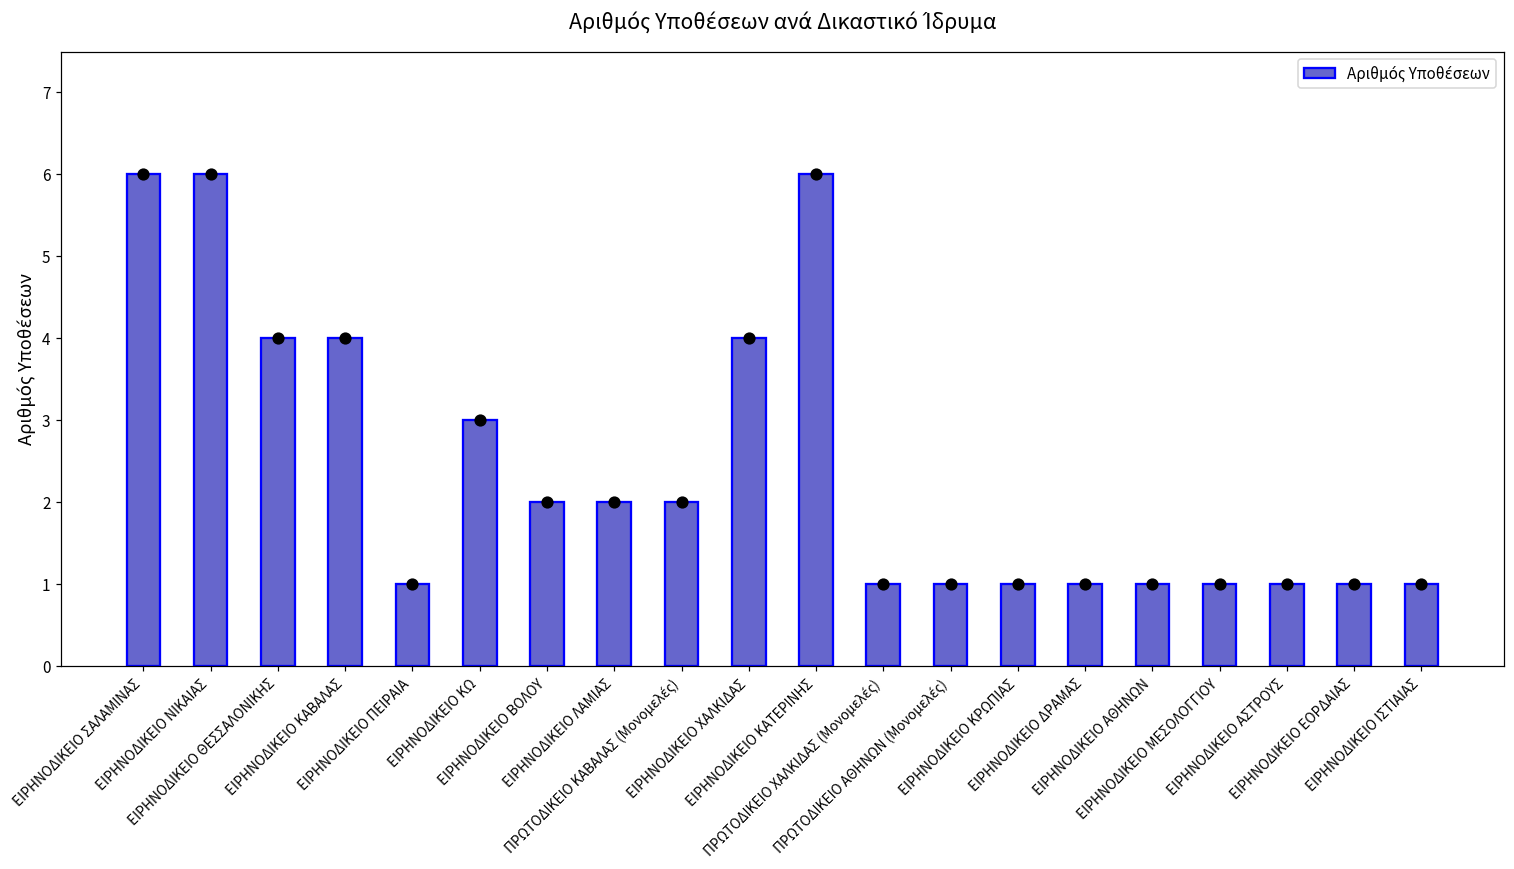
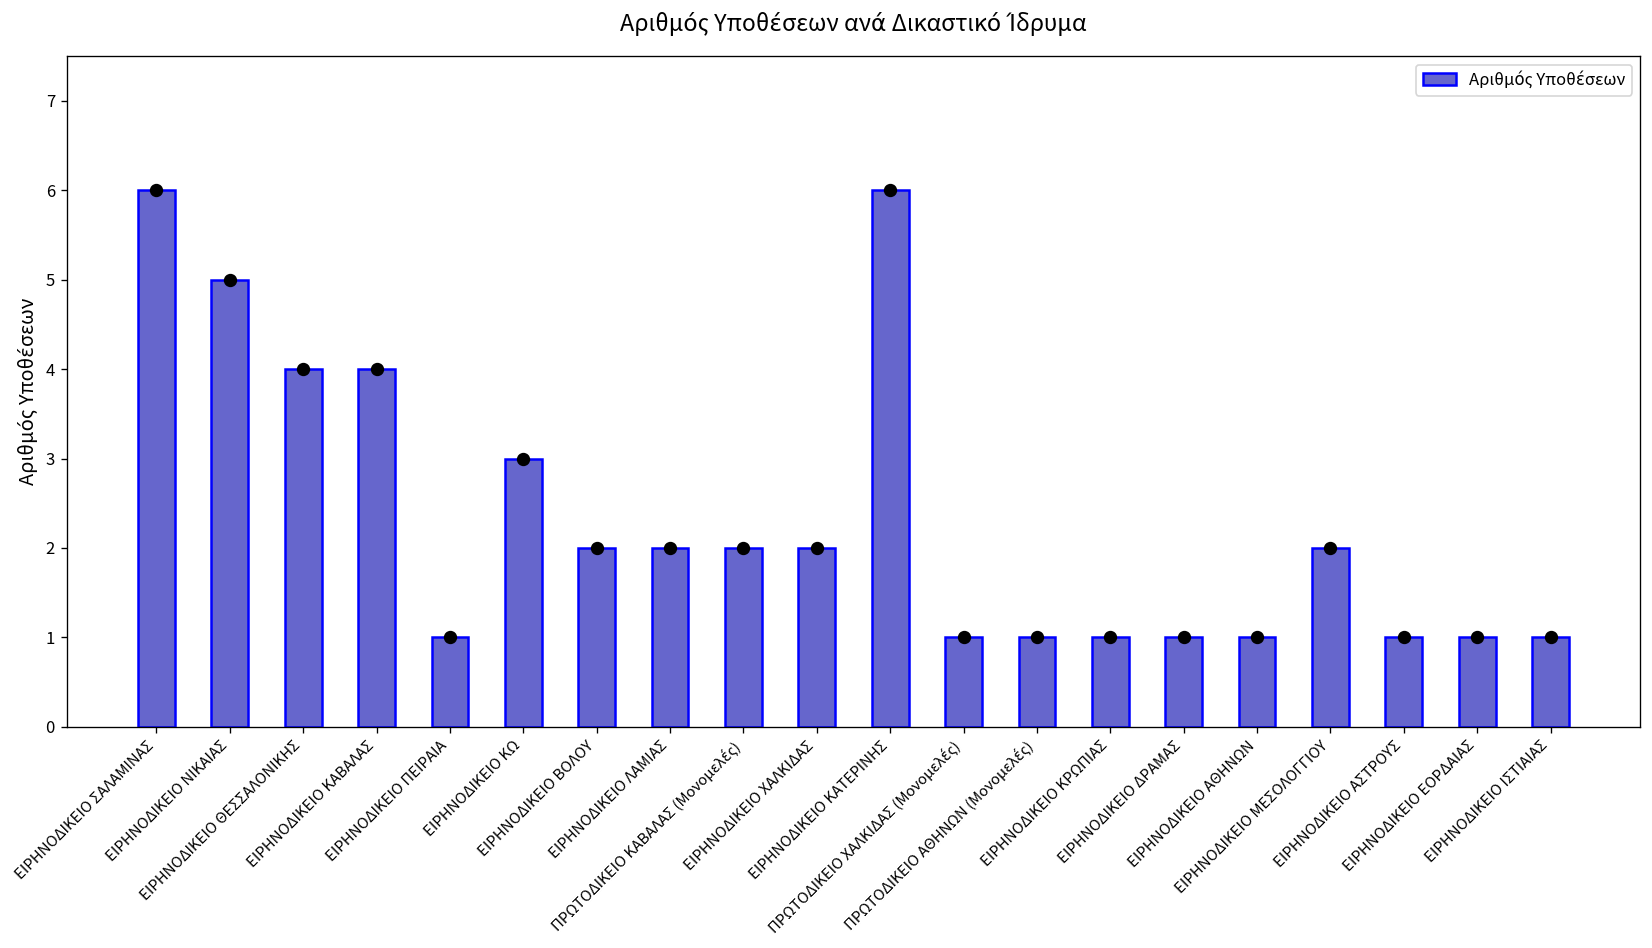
  {
    "Αριθμός Υποθέσεων": {
      "ΕΙΡΗΝΟΔΙΚΕΙΟ ΣΑΛΑΜΙΝΑΣ": 6,
-     "ΕΙΡΗΝΟΔΙΚΕΙΟ ΝΙΚΑΙΑΣ": 6,
+     "ΕΙΡΗΝΟΔΙΚΕΙΟ ΝΙΚΑΙΑΣ": 5,
      "ΕΙΡΗΝΟΔΙΚΕΙΟ ΘΕΣΣΑΛΟΝΙΚΗΣ": 4,
      "ΕΙΡΗΝΟΔΙΚΕΙΟ ΚΑΒΑΛΑΣ": 4,
      "ΕΙΡΗΝΟΔΙΚΕΙΟ ΠΕΙΡΑΙΑ": 1,
      "ΕΙΡΗΝΟΔΙΚΕΙΟ ΚΩ": 3,
      "ΕΙΡΗΝΟΔΙΚΕΙΟ ΒΟΛΟΥ": 2,
      "ΕΙΡΗΝΟΔΙΚΕΙΟ ΛΑΜΙΑΣ": 2,
      "ΠΡΩΤΟΔΙΚΕΙΟ ΚΑΒΑΛΑΣ (Μονομελές)": 2,
-     "ΕΙΡΗΝΟΔΙΚΕΙΟ ΧΑΛΚΙΔΑΣ": 4,
+     "ΕΙΡΗΝΟΔΙΚΕΙΟ ΧΑΛΚΙΔΑΣ": 2,
      "ΕΙΡΗΝΟΔΙΚΕΙΟ ΚΑΤΕΡΙΝΗΣ": 6,
      "ΠΡΩΤΟΔΙΚΕΙΟ ΧΑΛΚΙΔΑΣ (Μονομελές)": 1,
      "ΠΡΩΤΟΔΙΚΕΙΟ ΑΘΗΝΩΝ (Μονομελές)": 1,
      "ΕΙΡΗΝΟΔΙΚΕΙΟ ΚΡΩΠΙΑΣ": 1,
      "ΕΙΡΗΝΟΔΙΚΕΙΟ ΔΡΑΜΑΣ": 1,
      "ΕΙΡΗΝΟΔΙΚΕΙΟ ΑΘΗΝΩΝ": 1,
-     "ΕΙΡΗΝΟΔΙΚΕΙΟ ΜΕΣΟΛΟΓΓΙΟΥ": 1,
+     "ΕΙΡΗΝΟΔΙΚΕΙΟ ΜΕΣΟΛΟΓΓΙΟΥ": 2,
      "ΕΙΡΗΝΟΔΙΚΕΙΟ ΑΣΤΡΟΥΣ": 1,
      "ΕΙΡΗΝΟΔΙΚΕΙΟ ΕΟΡΔΑΙΑΣ": 1,
      "ΕΙΡΗΝΟΔΙΚΕΙΟ ΙΣΤΙΑΙΑΣ": 1
    }
  }
